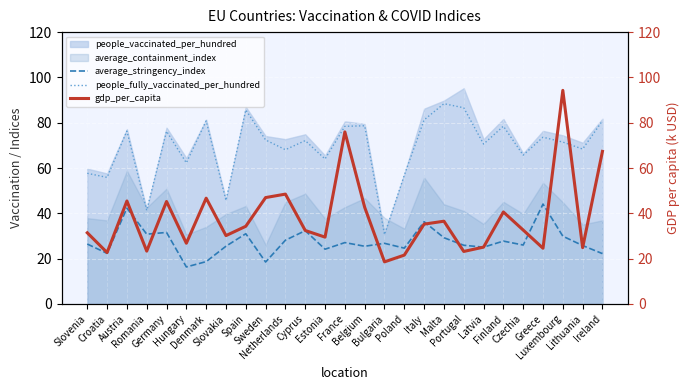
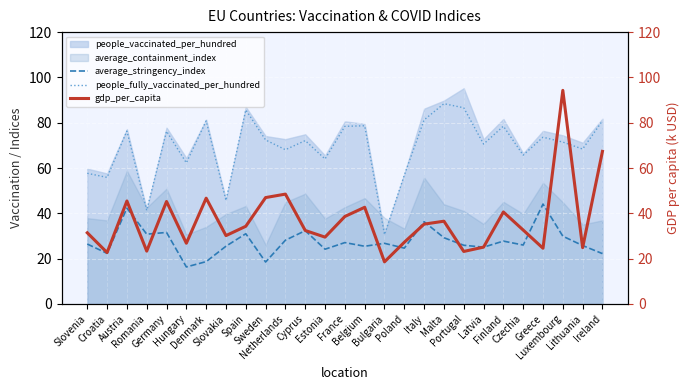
  {
    "average_stringency_index": {
      "Slovenia": 26,
      "Croatia": 22,
      "Austria": 42,
      "Romania": 31,
      "Germany": 32,
      "Hungary": 16,
      "Denmark": 19,
      "Slovakia": 25,
      "Spain": 31,
      "Sweden": 18,
      "Netherlands": 28,
      "Cyprus": 32,
      "Estonia": 24,
      "France": 27,
      "Belgium": 25,
      "Bulgaria": 27,
      "Poland": 25,
      "Italy": 36,
      "Malta": 29,
      "Portugal": 26,
      "Latvia": 25,
      "Finland": 28,
      "Czechia": 26,
      "Greece": 44,
      "Luxembourg": 30,
      "Lithuania": 26,
      "Ireland": 22
    },
    "gdp_per_capita": {
      "Slovenia": 31,
      "Croatia": 23,
      "Austria": 45,
      "Romania": 23,
      "Germany": 45,
      "Hungary": 27,
      "Denmark": 47,
      "Slovakia": 30,
      "Spain": 34,
      "Sweden": 47,
      "Netherlands": 48,
      "Cyprus": 32,
      "Estonia": 29,
-     "France": 76,
+     "France": 39,
      "Belgium": 43,
      "Bulgaria": 19,
-     "Poland": 22,
+     "Poland": 27,
      "Italy": 35,
      "Malta": 37,
      "Portugal": 23,
      "Latvia": 25,
      "Finland": 41,
      "Czechia": 33,
      "Greece": 25,
      "Luxembourg": 94,
      "Lithuania": 25,
      "Ireland": 67
    }
  }
